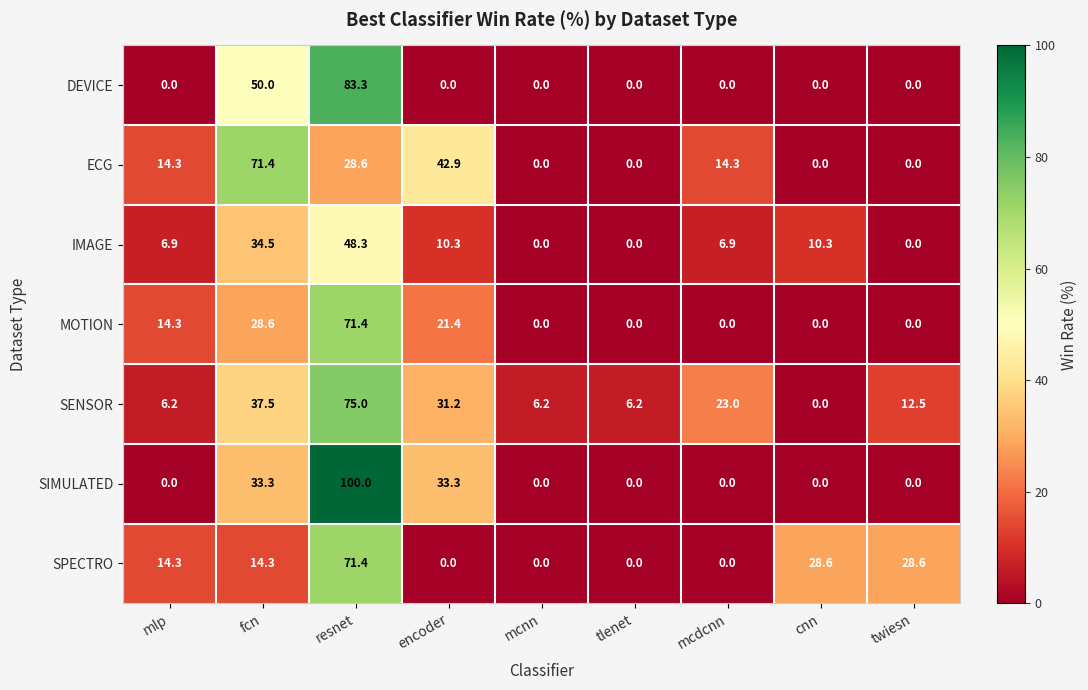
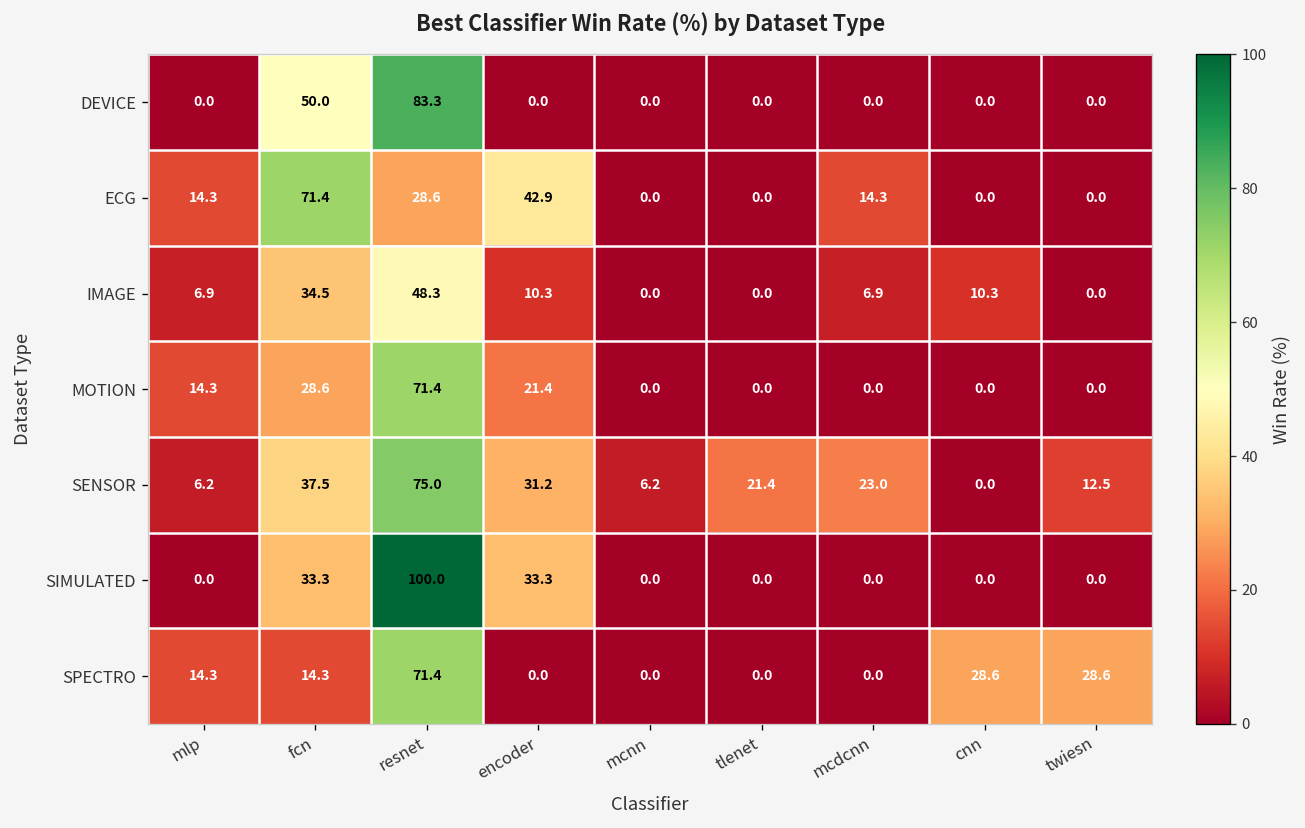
  {
    "DEVICE": {
      "mlp": 0.0,
      "fcn": 50.0,
      "resnet": 83.3,
      "encoder": 0.0,
      "mcnn": 0.0,
      "tlenet": 0.0,
      "mcdcnn": 0.0,
      "cnn": 0.0,
      "twiesn": 0.0
    },
    "ECG": {
      "mlp": 14.3,
      "fcn": 71.4,
      "resnet": 28.6,
      "encoder": 42.9,
      "mcnn": 0.0,
      "tlenet": 0.0,
      "mcdcnn": 14.3,
      "cnn": 0.0,
      "twiesn": 0.0
    },
    "IMAGE": {
      "mlp": 6.9,
      "fcn": 34.5,
      "resnet": 48.3,
      "encoder": 10.3,
      "mcnn": 0.0,
      "tlenet": 0.0,
      "mcdcnn": 6.9,
      "cnn": 10.3,
      "twiesn": 0.0
    },
    "MOTION": {
      "mlp": 14.3,
      "fcn": 28.6,
      "resnet": 71.4,
      "encoder": 21.4,
      "mcnn": 0.0,
      "tlenet": 0.0,
      "mcdcnn": 0.0,
      "cnn": 0.0,
      "twiesn": 0.0
    },
    "SENSOR": {
      "mlp": 6.2,
      "fcn": 37.5,
      "resnet": 75.0,
      "encoder": 31.2,
      "mcnn": 6.2,
-     "tlenet": 6.2,
+     "tlenet": 21.4,
      "mcdcnn": 23.0,
      "cnn": 0.0,
      "twiesn": 12.5
    },
    "SIMULATED": {
      "mlp": 0.0,
      "fcn": 33.3,
      "resnet": 100.0,
      "encoder": 33.3,
      "mcnn": 0.0,
      "tlenet": 0.0,
      "mcdcnn": 0.0,
      "cnn": 0.0,
      "twiesn": 0.0
    },
    "SPECTRO": {
      "mlp": 14.3,
      "fcn": 14.3,
      "resnet": 71.4,
      "encoder": 0.0,
      "mcnn": 0.0,
      "tlenet": 0.0,
      "mcdcnn": 0.0,
      "cnn": 28.6,
      "twiesn": 28.6
    }
  }
